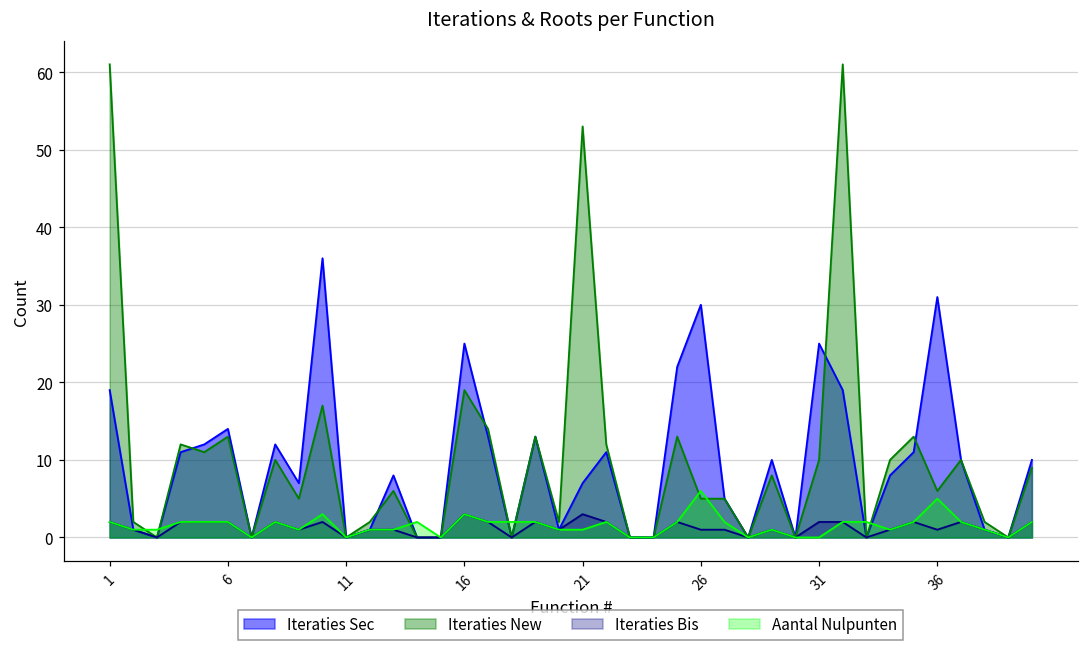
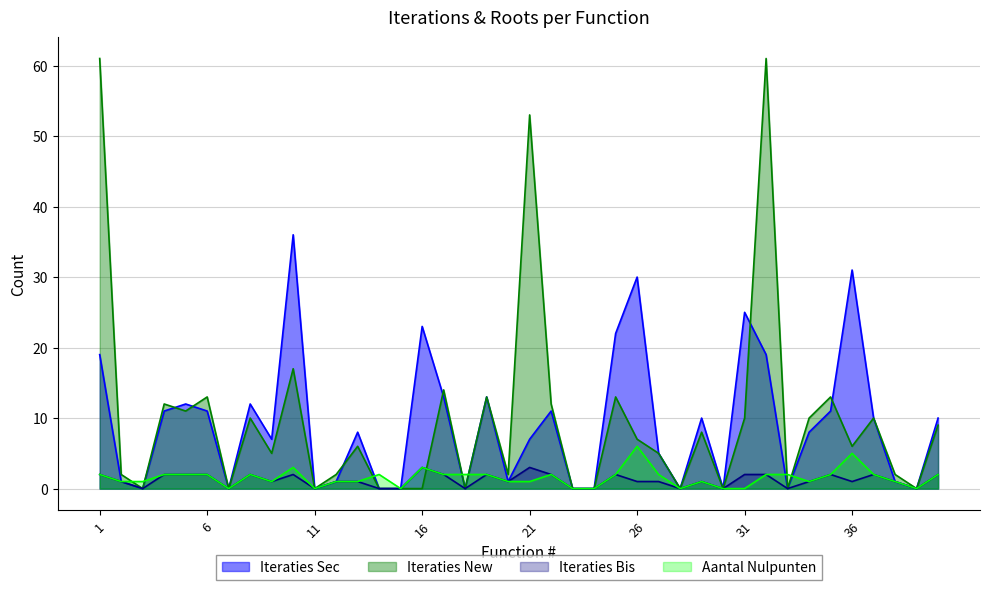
  {
    "Iteraties Sec": {
      "1": 19,
-     "6": 14,
-     "16": 25,
+     "6": 11,
+     "16": 23,
      "21": 7,
      "26": 30,
      "31": 25,
      "36": 31
    },
    "Iteraties New": {
      "1": 61,
      "6": 13,
-     "16": 19,
+     "16": 0,
      "21": 53,
-     "26": 5,
+     "26": 7,
      "31": 10,
      "36": 6
    },
    "Iteraties Bis": {
      "21": 3,
      "26": 1,
      "31": 2,
      "36": 1
    },
    "Aantal Nulpunten": {
      "21": 1,
      "26": 6,
      "31": 0,
      "36": 5
    }
  }
